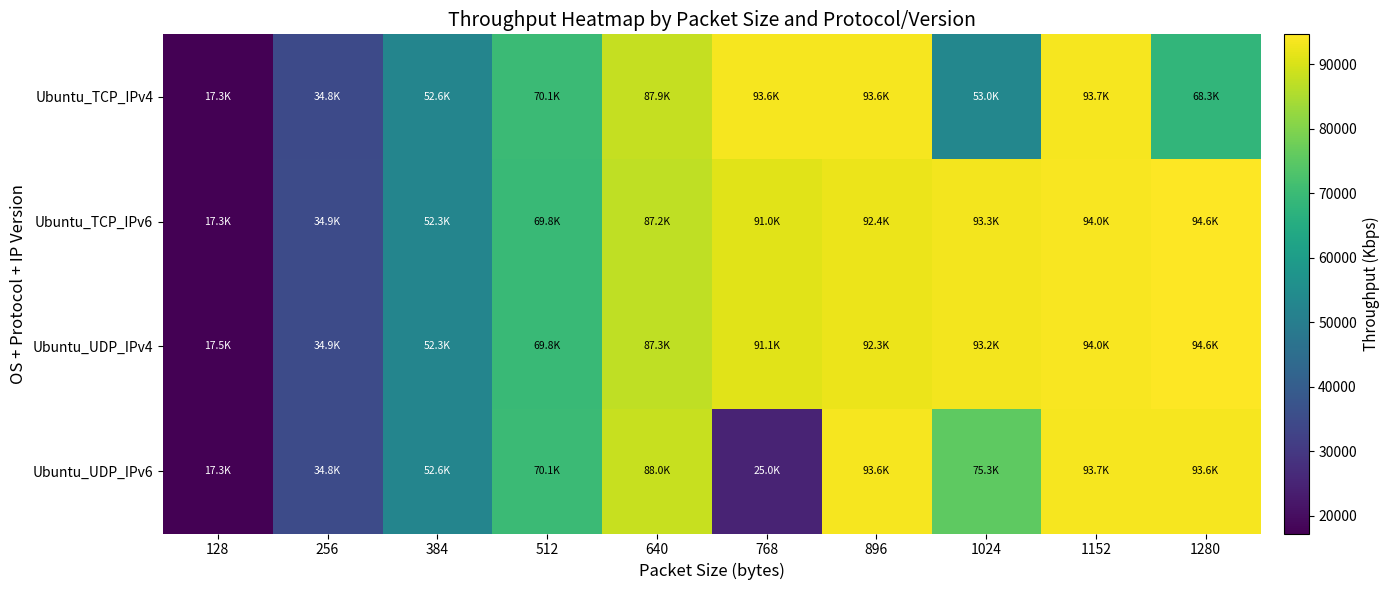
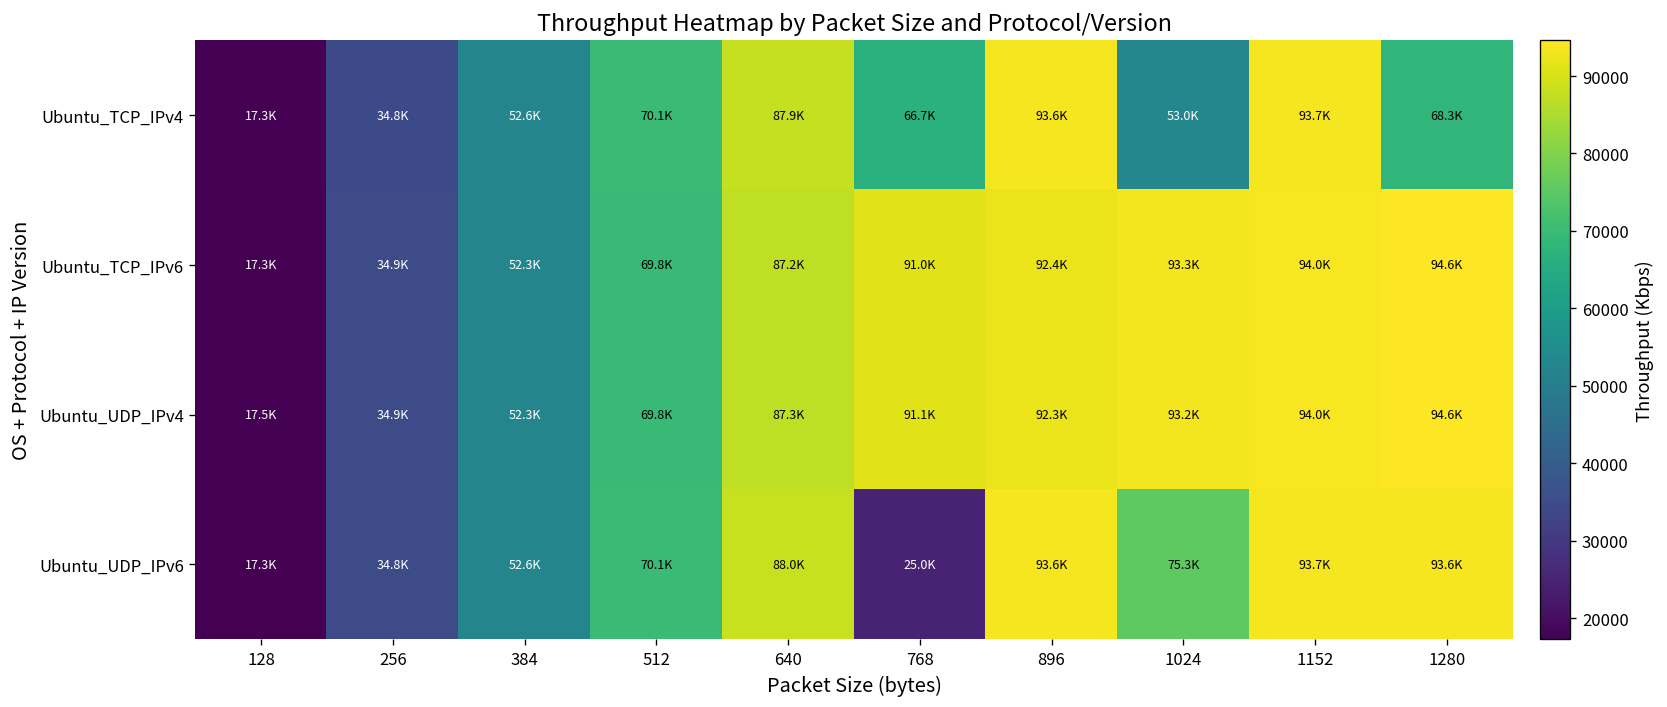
  {
    "Ubuntu_TCP_IPv4": {
      "128": "17.3K",
      "256": "34.8K",
      "384": "52.6K",
      "512": "70.1K",
      "640": "87.9K",
-     "768": "93.6K",
+     "768": "66.7K",
      "896": "93.6K",
      "1024": "53.0K",
      "1152": "93.7K",
      "1280": "68.3K"
    },
    "Ubuntu_TCP_IPv6": {
      "128": "17.3K",
      "256": "34.9K",
      "384": "52.3K",
      "512": "69.8K",
      "640": "87.2K",
      "768": "91.0K",
      "896": "92.4K",
      "1024": "93.3K",
      "1152": "94.0K",
      "1280": "94.6K"
    },
    "Ubuntu_UDP_IPv4": {
      "128": "17.5K",
      "256": "34.9K",
      "384": "52.3K",
      "512": "69.8K",
      "640": "87.3K",
      "768": "91.1K",
      "896": "92.3K",
      "1024": "93.2K",
      "1152": "94.0K",
      "1280": "94.6K"
    },
    "Ubuntu_UDP_IPv6": {
      "128": "17.3K",
      "256": "34.8K",
      "384": "52.6K",
      "512": "70.1K",
      "640": "88.0K",
      "768": "25.0K",
      "896": "93.6K",
      "1024": "75.3K",
      "1152": "93.7K",
      "1280": "93.6K"
    }
  }
